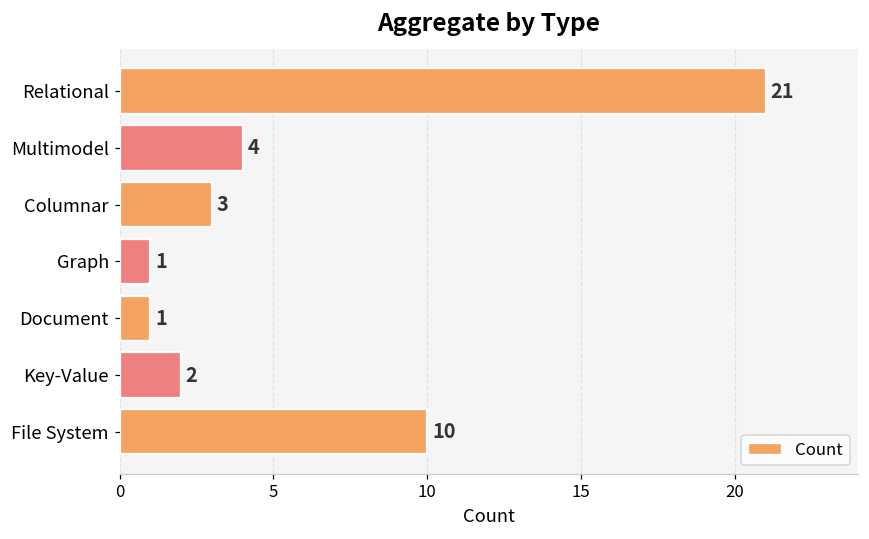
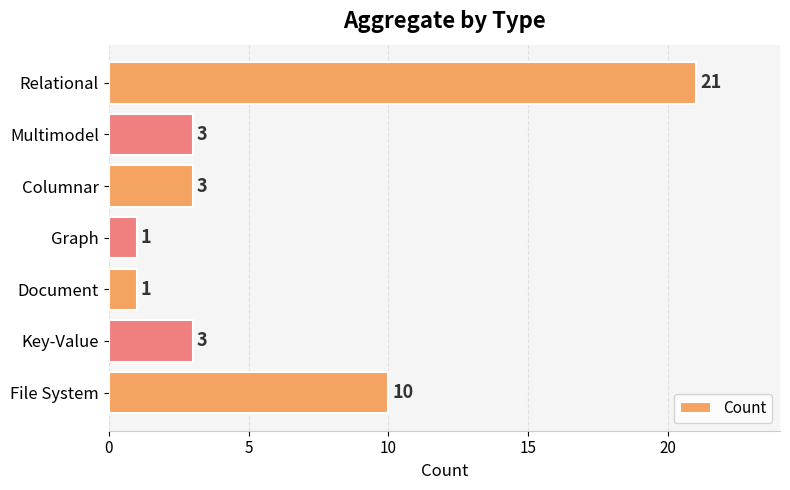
  {
    "Relational": 21,
-   "Multimodel": 4,
+   "Multimodel": 3,
    "Columnar": 3,
    "Graph": 1,
    "Document": 1,
-   "Key-Value": 2,
+   "Key-Value": 3,
    "File System": 10
  }
